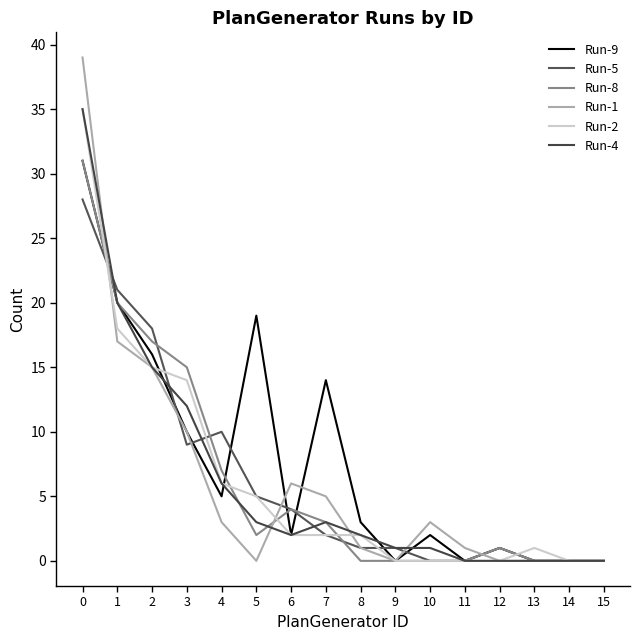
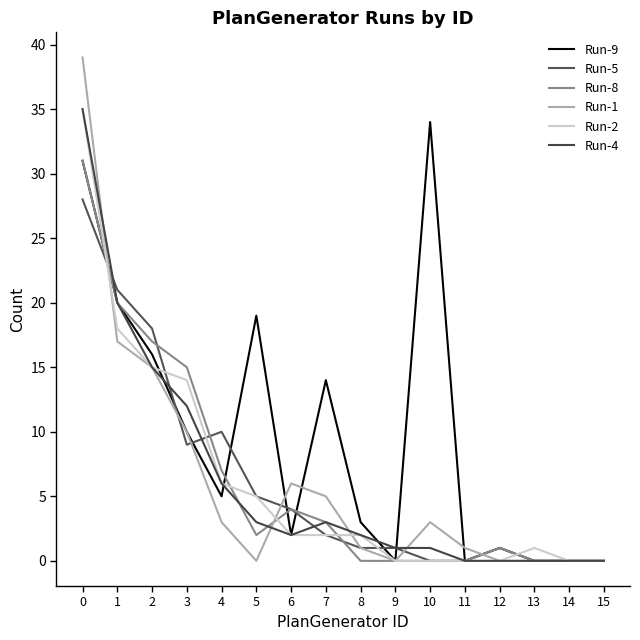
  {
    "Run-9": {
      "2": 16,
      "4": 5,
      "5": 19,
      "7": 14,
      "8": 3,
-     "10": 2
+     "10": 34
    }
  }
